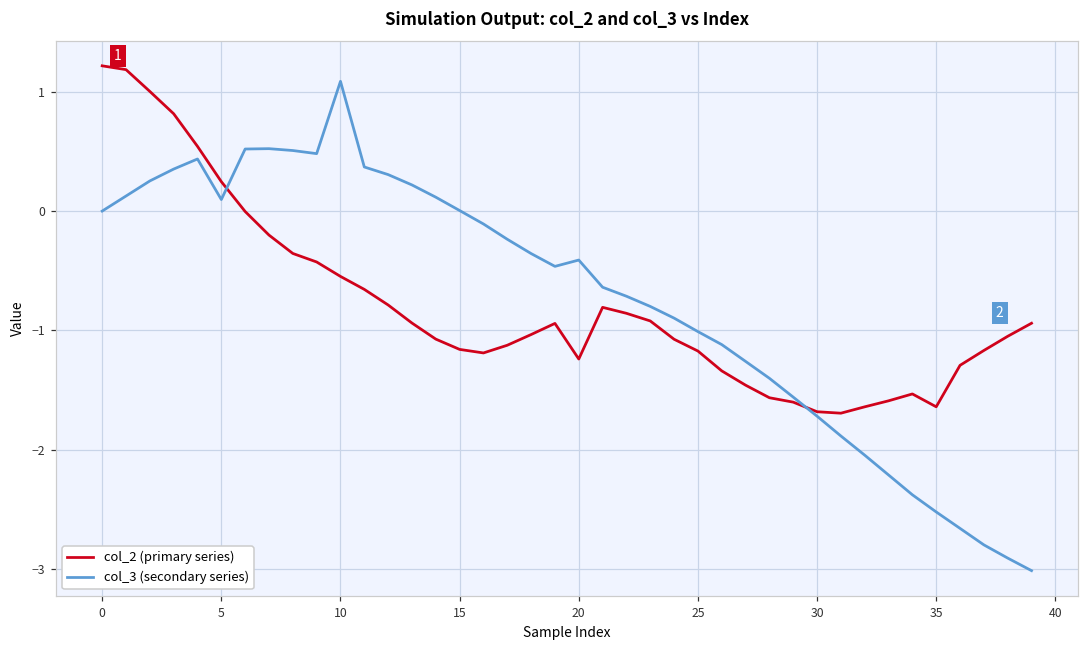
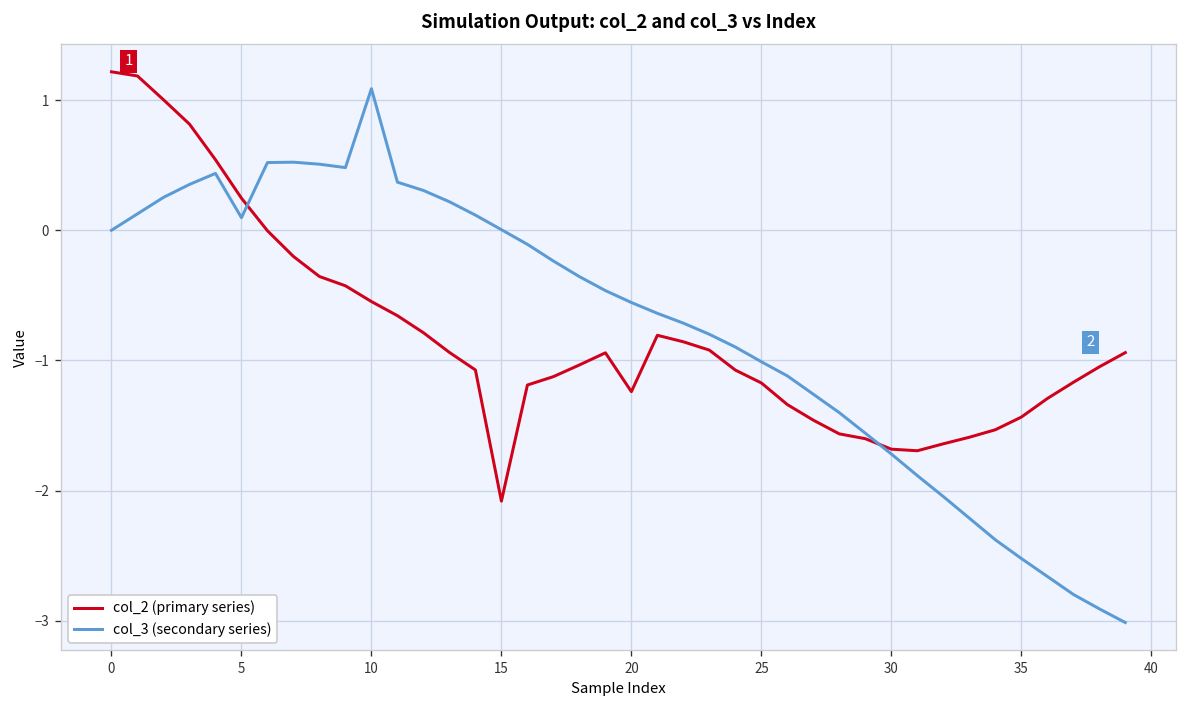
  {
    "col_2 (primary series)": {
      "5": 0.25,
      "10": -0.55,
-     "15": -1.16,
+     "15": -2.08,
      "20": -1.24,
      "25": -1.17,
      "30": -1.68,
-     "35": -1.64
+     "35": -1.43
    },
    "col_3 (secondary series)": {
      "0": 0.00,
      "5": 0.10,
      "10": 1.09,
      "15": 0.00,
-     "20": -0.41,
+     "20": -0.55,
      "25": -1.01,
      "30": -1.72,
      "35": -2.52
    }
  }
